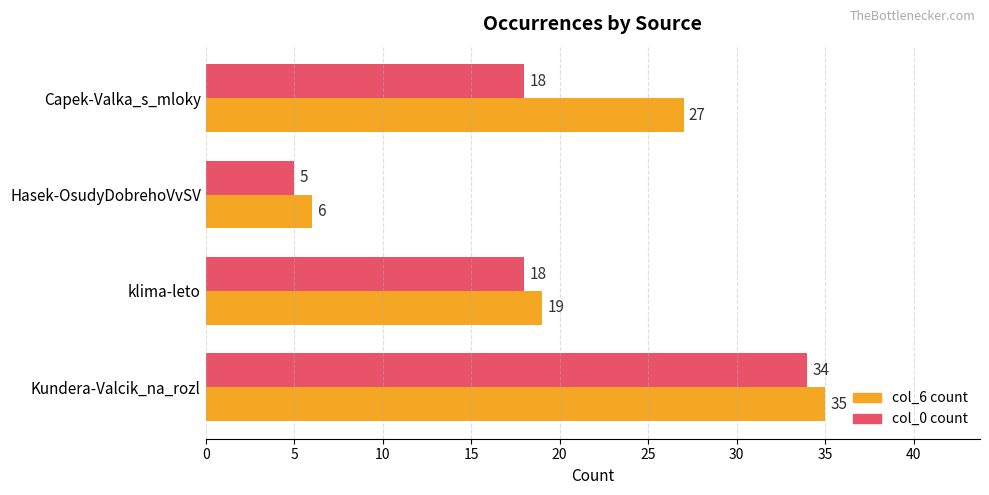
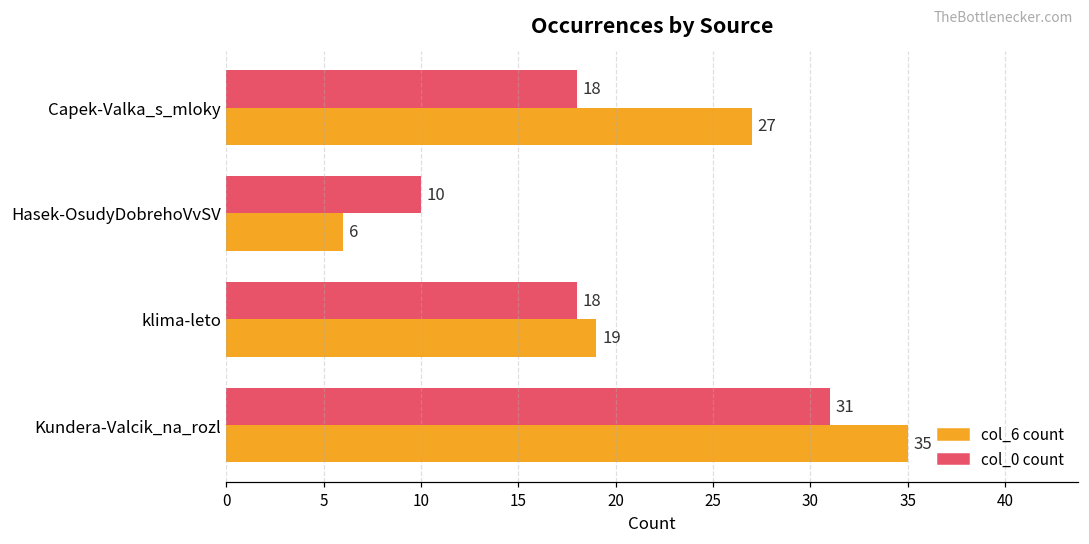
  {
    "col_6 count": {
      "Capek-Valka_s_mloky": 27,
      "Hasek-OsudyDobrehoVvSV": 6,
      "klima-leto": 19,
      "Kundera-Valcik_na_rozl": 35
    },
    "col_0 count": {
      "Capek-Valka_s_mloky": 18,
-     "Hasek-OsudyDobrehoVvSV": 5,
+     "Hasek-OsudyDobrehoVvSV": 10,
      "klima-leto": 18,
-     "Kundera-Valcik_na_rozl": 34
+     "Kundera-Valcik_na_rozl": 31
    }
  }
